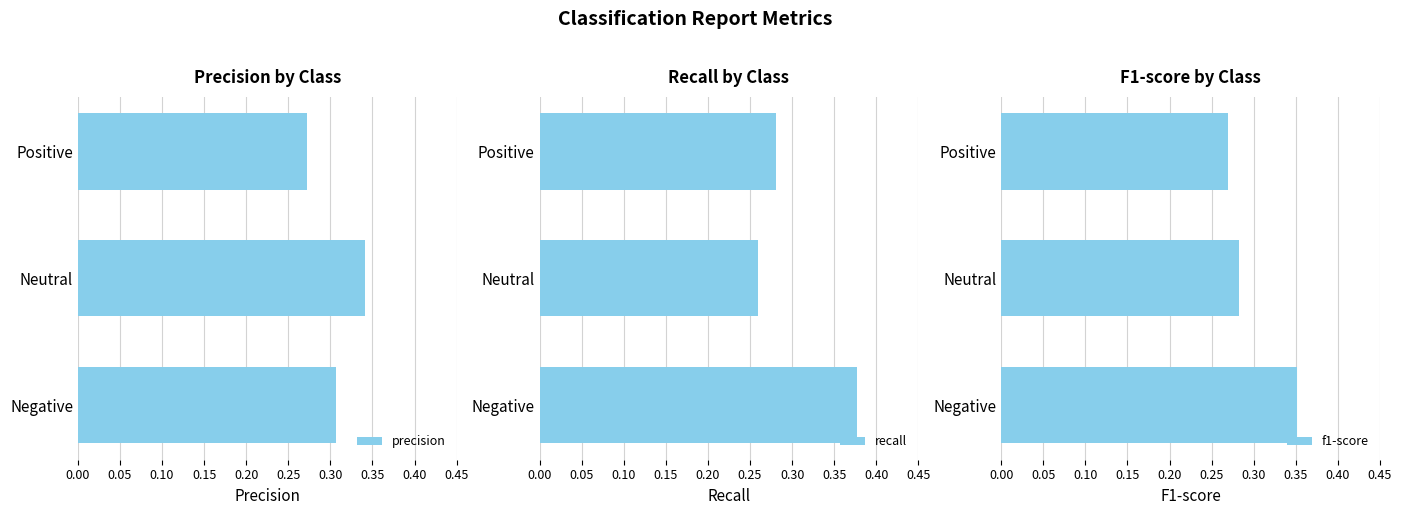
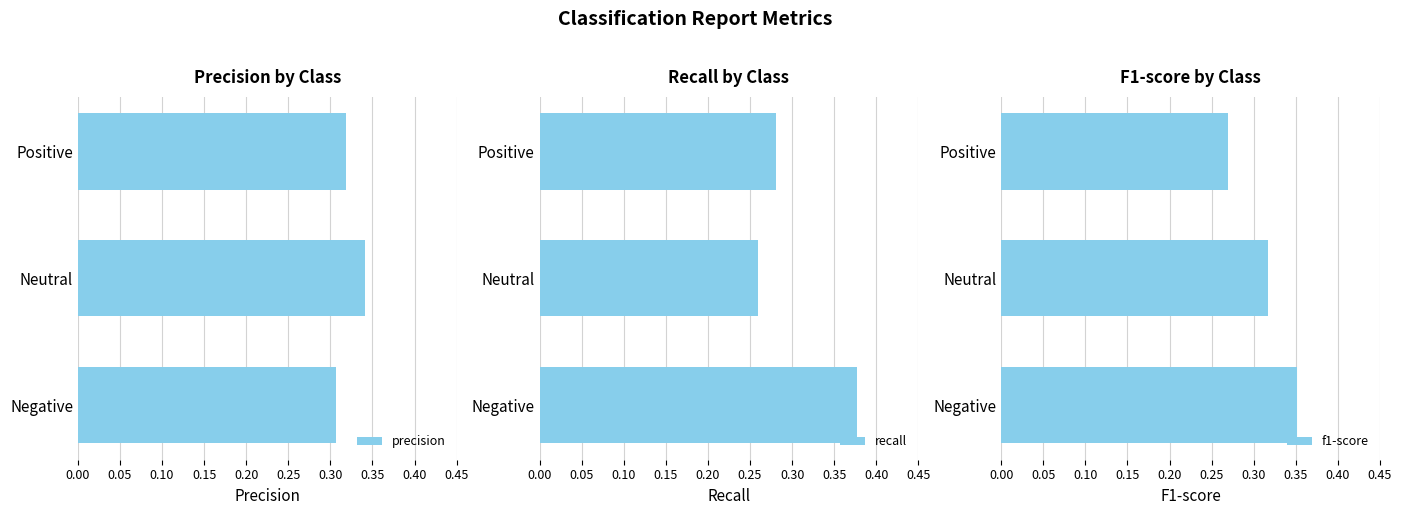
  {
    "Precision by Class": {
-     "Positive": 0.27,
+     "Positive": 0.32,
      "Neutral": 0.34,
      "Negative": 0.31
    },
    "Recall by Class": {
      "Positive": 0.28,
      "Neutral": 0.26,
      "Negative": 0.38
    },
    "F1-score by Class": {
      "Positive": 0.27,
-     "Neutral": 0.28,
+     "Neutral": 0.32,
      "Negative": 0.35
    }
  }
